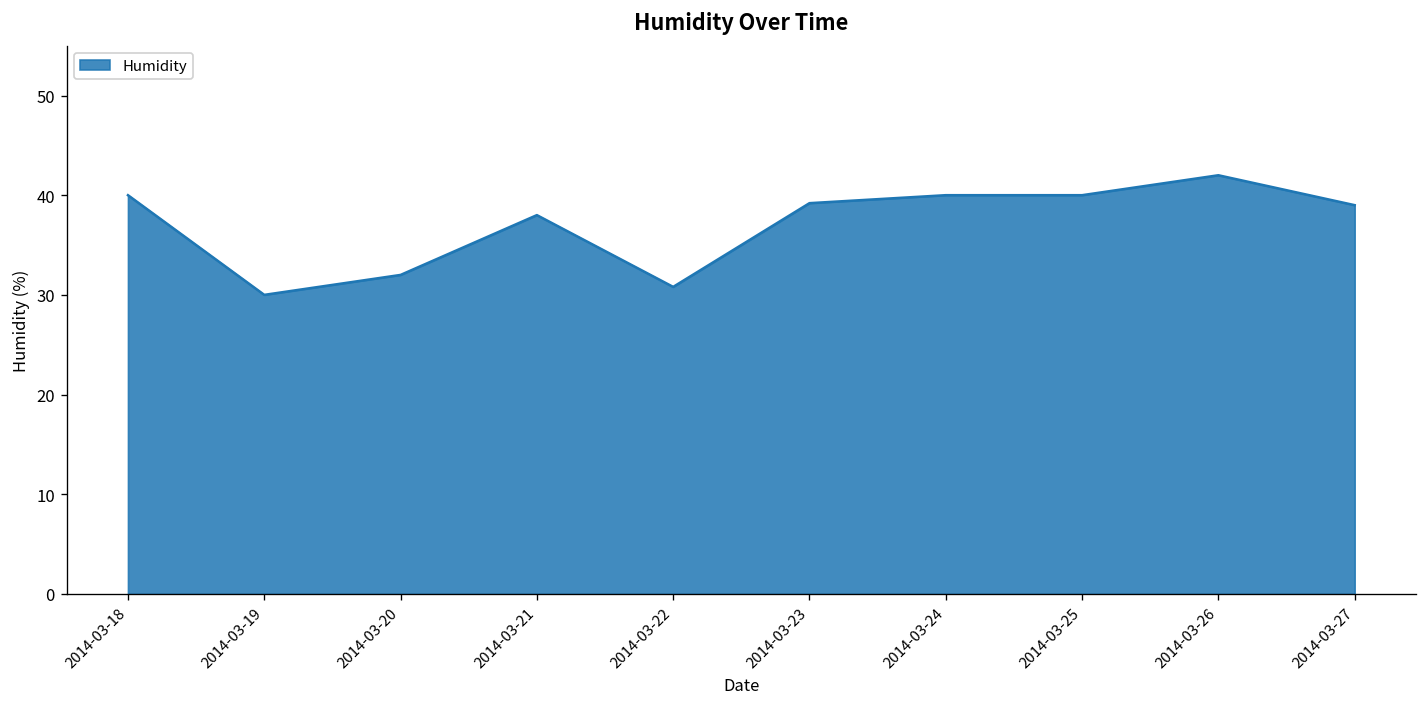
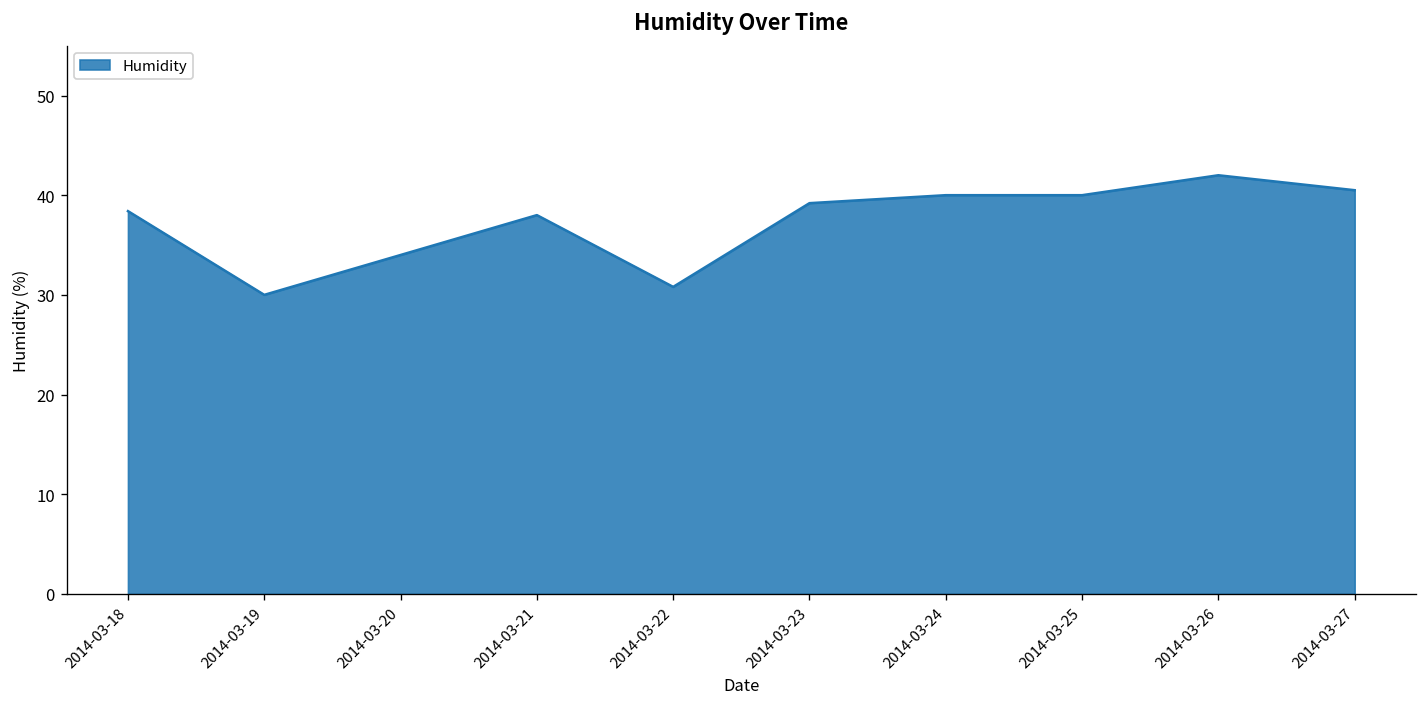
  {
-   "2014-03-18": 40,
+   "2014-03-18": 38,
    "2014-03-19": 30,
-   "2014-03-20": 32,
+   "2014-03-20": 34,
    "2014-03-21": 38,
    "2014-03-22": 31,
    "2014-03-23": 39,
    "2014-03-24": 40,
    "2014-03-25": 40,
    "2014-03-26": 42,
-   "2014-03-27": 39
+   "2014-03-27": 41
  }
